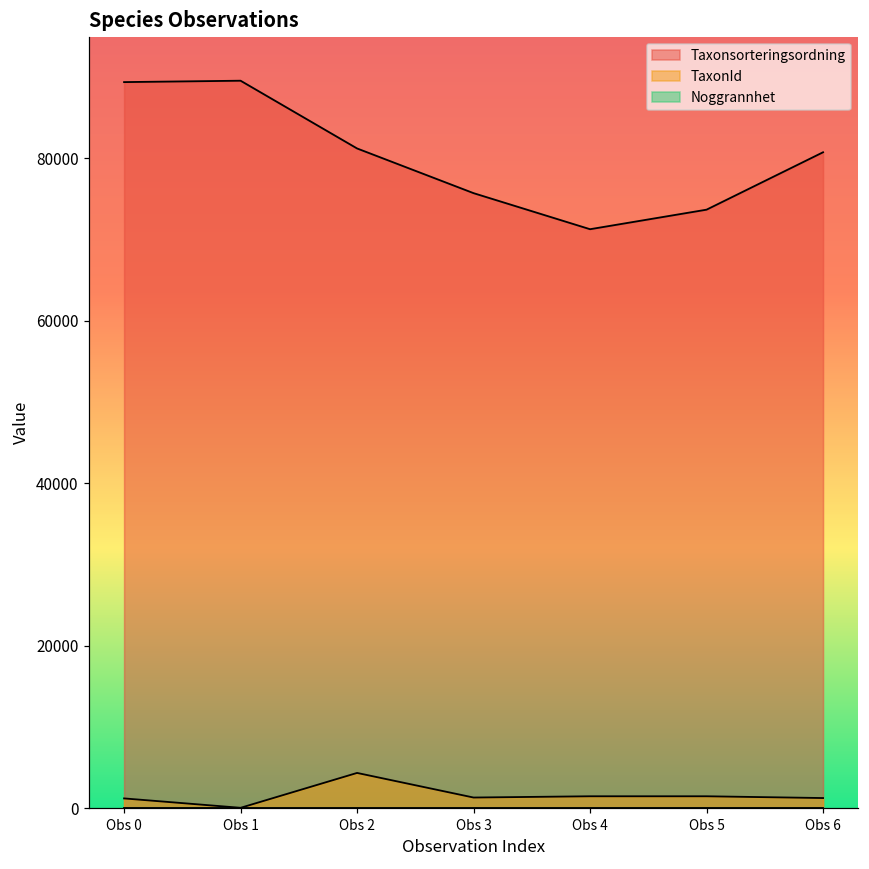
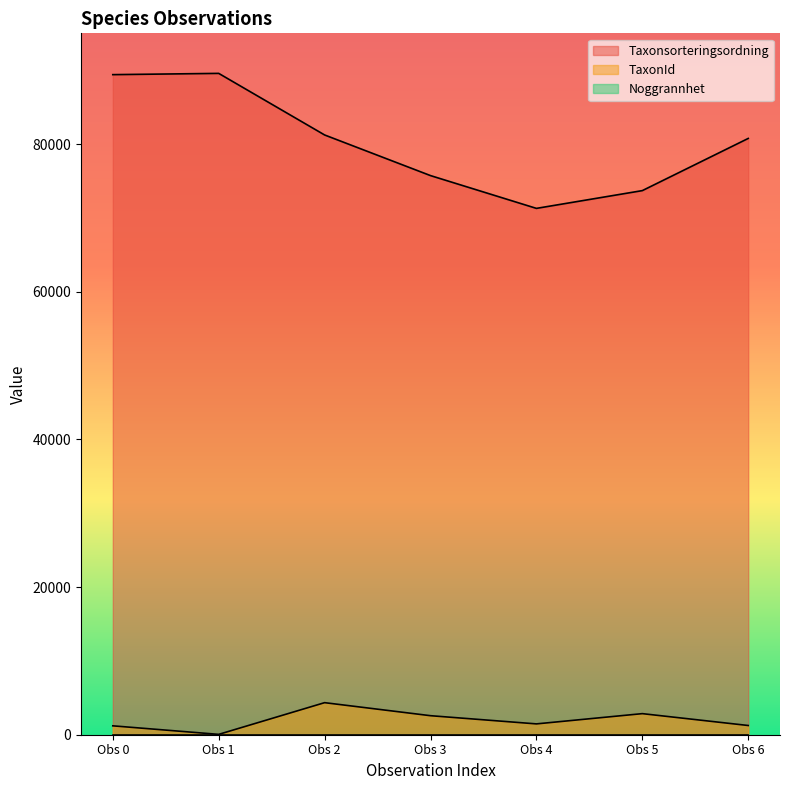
  {
    "Taxonsorteringsordning": {
      "Obs 0": 89000,
      "Obs 1": 90000,
      "Obs 2": 81000,
      "Obs 3": 76000,
      "Obs 4": 71000,
      "Obs 5": 74000,
      "Obs 6": 81000
    },
    "TaxonId": {
      "Obs 0": 1000,
      "Obs 2": 4000,
-     "Obs 3": 1000,
+     "Obs 3": 3000,
      "Obs 4": 1000,
-     "Obs 5": 1000,
+     "Obs 5": 3000,
      "Obs 6": 1000
    },
    "Noggrannhet": {
      "Obs 0": 0,
      "Obs 2": 0,
      "Obs 3": 0,
      "Obs 4": 0,
      "Obs 5": 0,
      "Obs 6": 0
    }
  }
